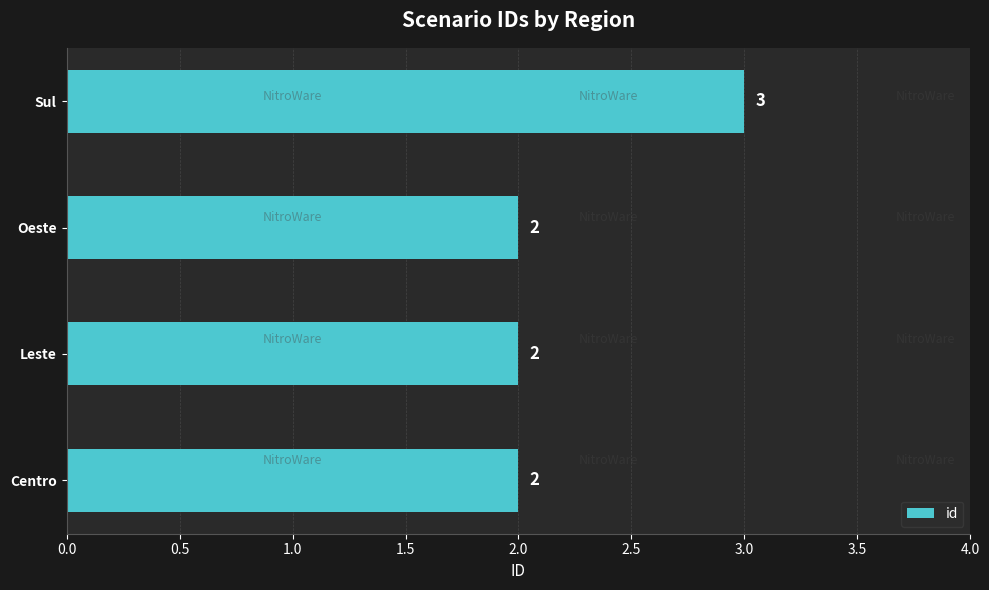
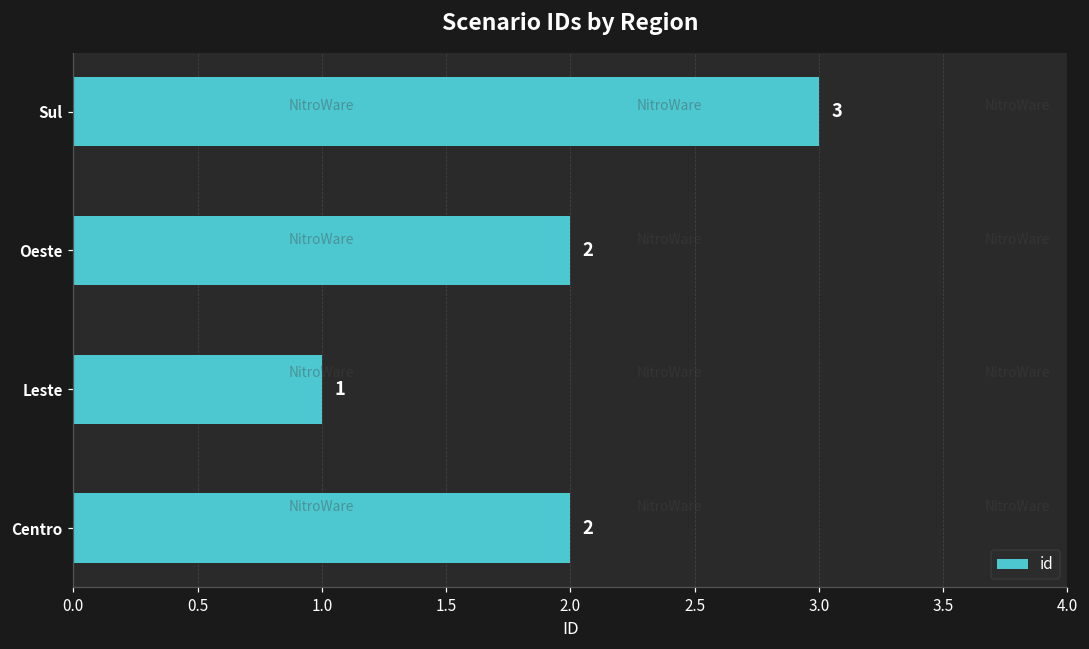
  {
    "Sul": 3,
    "Oeste": 2,
-   "Leste": 2,
+   "Leste": 1,
    "Centro": 2
  }
